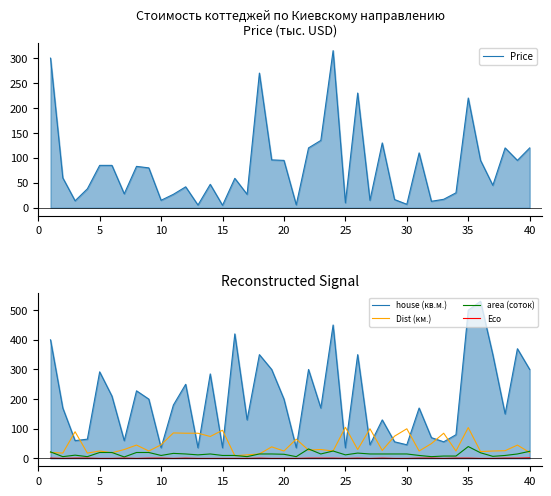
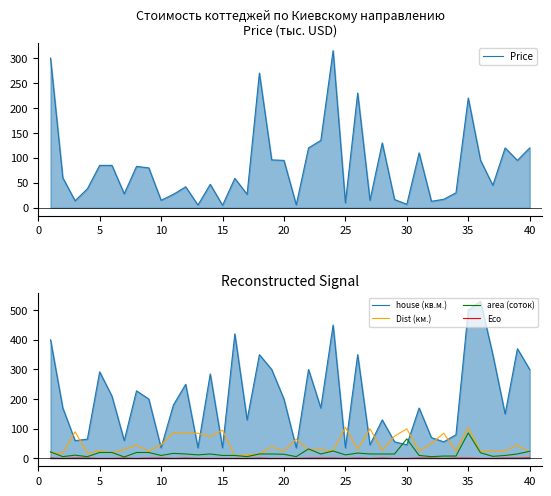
  {
    "Стоимость коттеджей по Киевскому направлению Price (тыс. USD)": {
      "5": 90,
      "10": 20,
      "15": 10,
      "20": 100,
      "25": 10,
      "30": 10,
      "35": 220,
      "40": 120
    },
    "Reconstructed Signal": {
      "house (кв.м.)": {
        "5": 290,
        "10": 40,
        "15": 40,
        "20": 200,
        "25": 40,
        "30": 50,
        "40": 300
      },
      "Dist (км.)": {
        "10": 50,
        "15": 100,
        "20": 30,
        "25": 110,
        "30": 100,
        "35": 100
      },
      "area (соток)": {
        "10": 10,
        "15": 10,
        "20": 10,
        "25": 10,
-       "30": 20,
-       "35": 40
+       "30": 70,
+       "35": 90
      },
      "Eco": {
        "5": 0,
        "10": 0,
        "15": 0,
        "20": 0,
        "25": 0,
        "30": 0,
        "35": 0,
        "40": 0
      }
    }
  }
